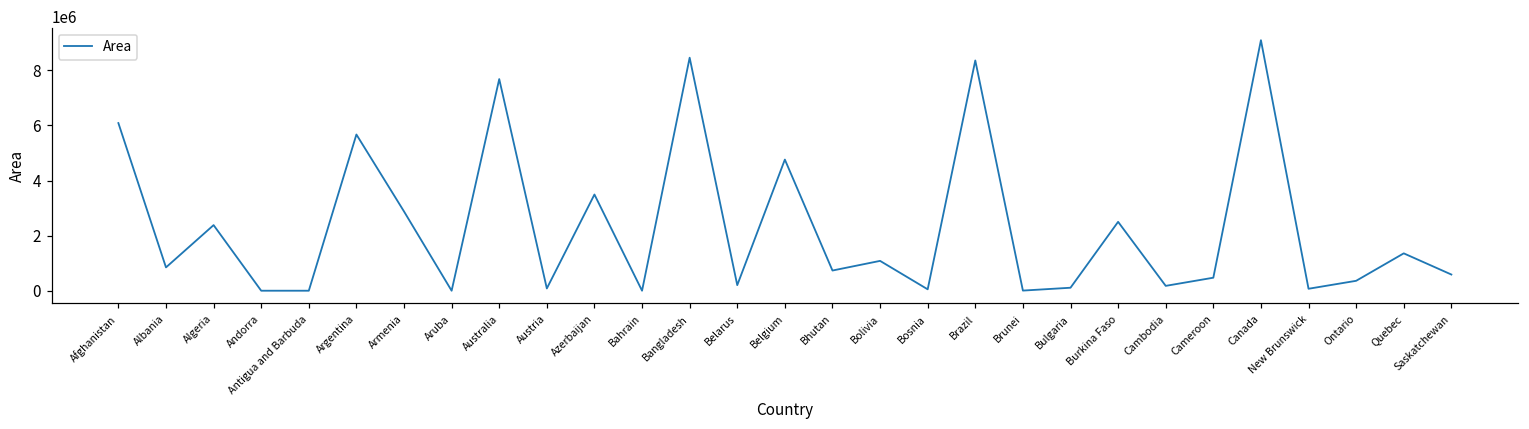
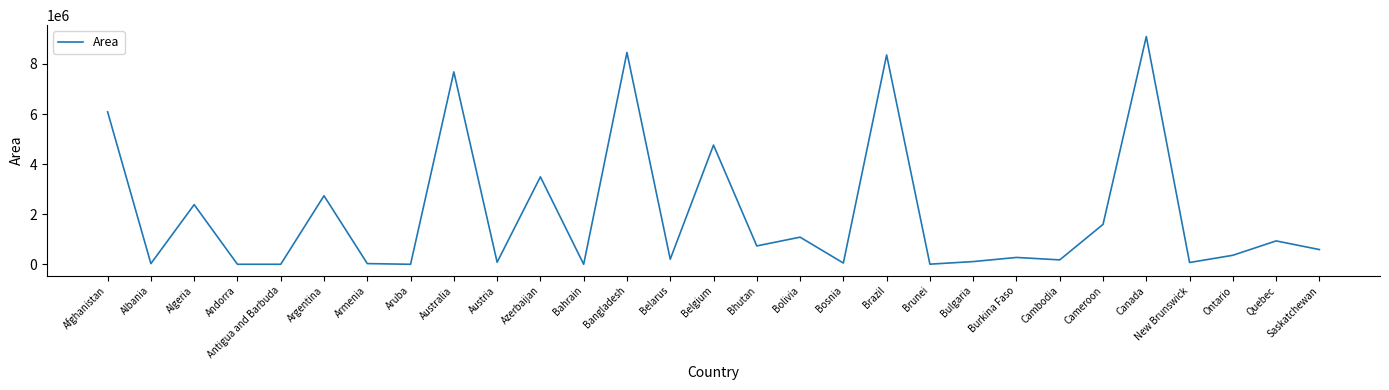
  {
    "Afghanistan": 6100000,
-   "Albania": 800000,
+   "Albania": 0,
    "Algeria": 2400000,
    "Andorra": 0,
    "Antigua and Barbuda": 0,
-   "Argentina": 5700000,
-   "Armenia": 2900000,
+   "Argentina": 2700000,
+   "Armenia": 0,
    "Aruba": 0,
    "Australia": 7700000,
    "Austria": 100000,
    "Azerbaijan": 3500000,
    "Bahrain": 0,
    "Bangladesh": 8500000,
    "Belarus": 200000,
    "Belgium": 4800000,
    "Bhutan": 700000,
    "Bolivia": 1100000,
    "Bosnia": 100000,
    "Brazil": 8400000,
    "Brunei": 0,
    "Bulgaria": 100000,
-   "Burkina Faso": 2500000,
+   "Burkina Faso": 300000,
    "Cambodia": 200000,
-   "Cameroon": 500000,
+   "Cameroon": 1600000,
    "Canada": 9100000,
    "New Brunswick": 100000,
    "Ontario": 400000,
-   "Quebec": 1400000,
+   "Quebec": 900000,
    "Saskatchewan": 600000
  }
